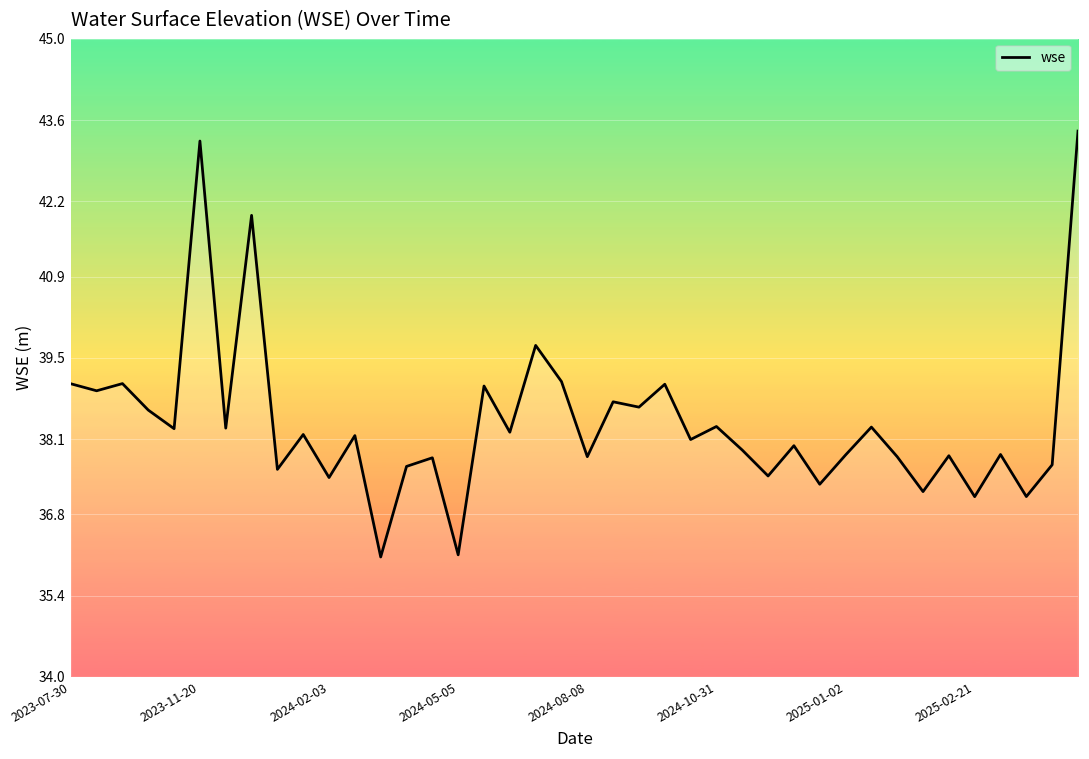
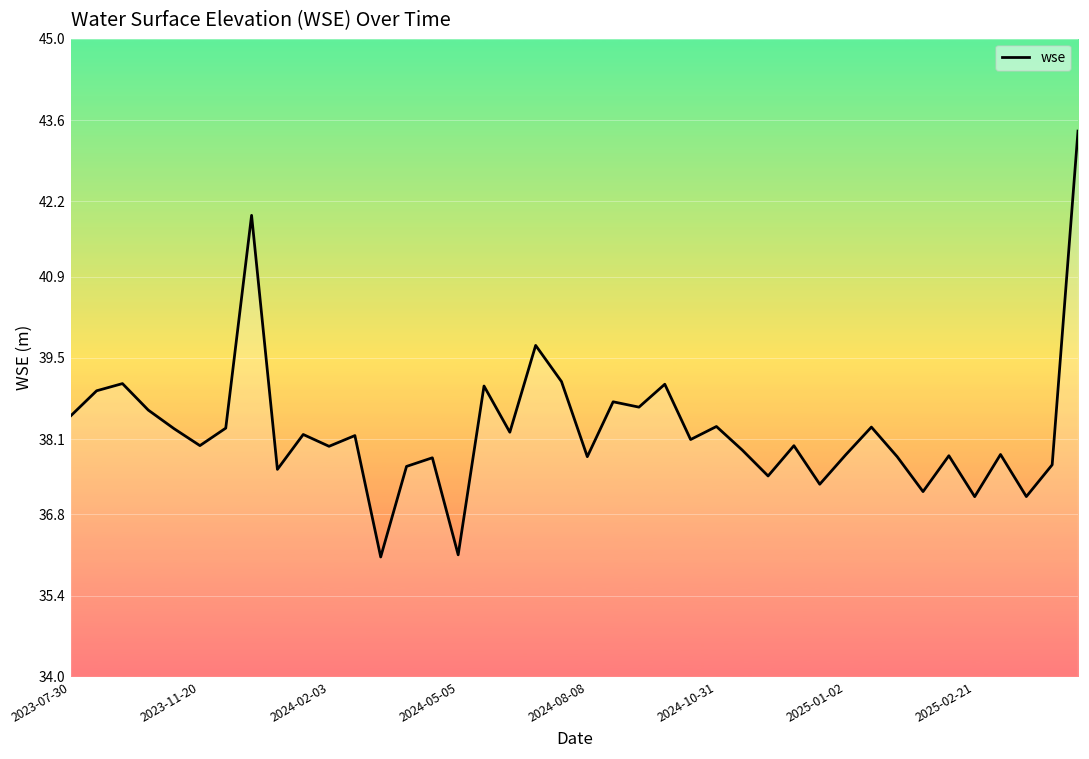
  {
-   "2023-07-30": 39.1,
-   "2023-11-20": 43.2,
-   "2024-02-03": 37.4,
+   "2023-07-30": 38.5,
+   "2023-11-20": 38.0,
+   "2024-02-03": 38.0,
    "2024-05-05": 36.1,
    "2024-08-08": 37.8,
    "2024-10-31": 38.3,
    "2025-01-02": 37.8,
    "2025-02-21": 37.1
  }
